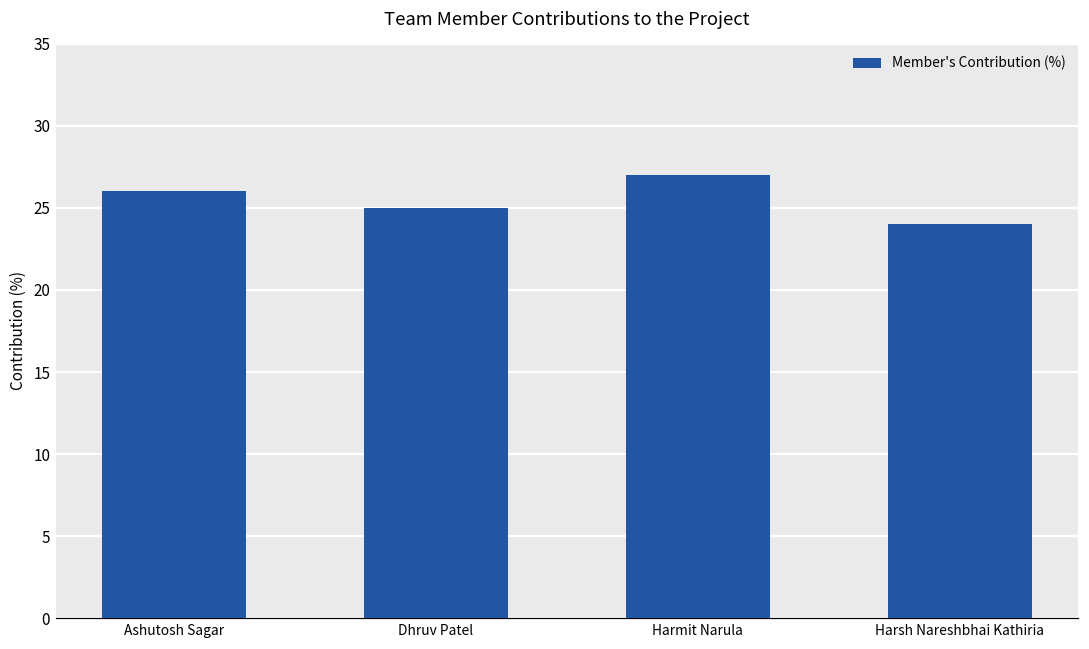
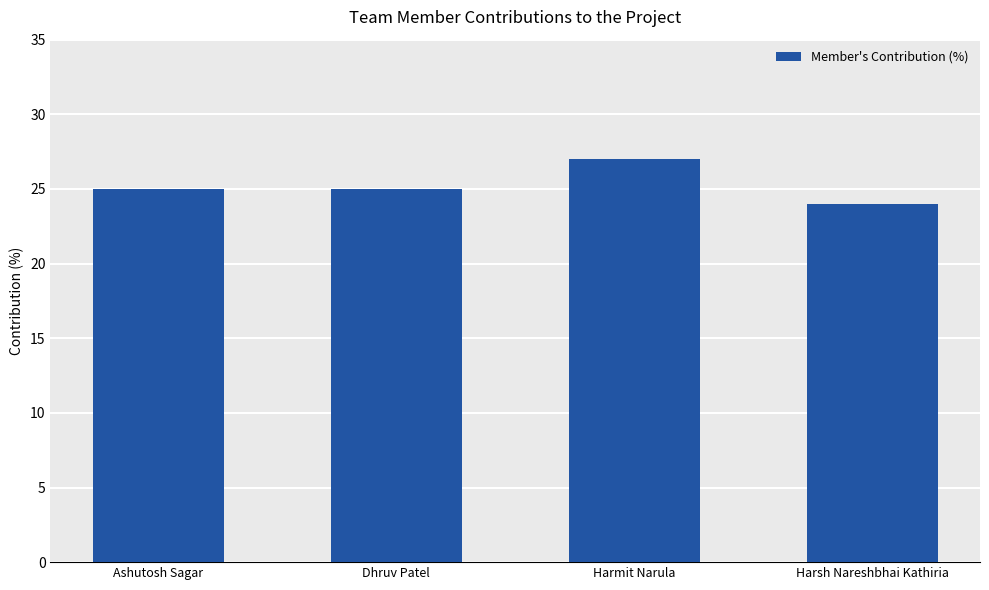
  {
-   "Ashutosh Sagar": 26,
+   "Ashutosh Sagar": 25,
    "Dhruv Patel": 25,
    "Harmit Narula": 27,
    "Harsh Nareshbhai Kathiria": 24
  }
